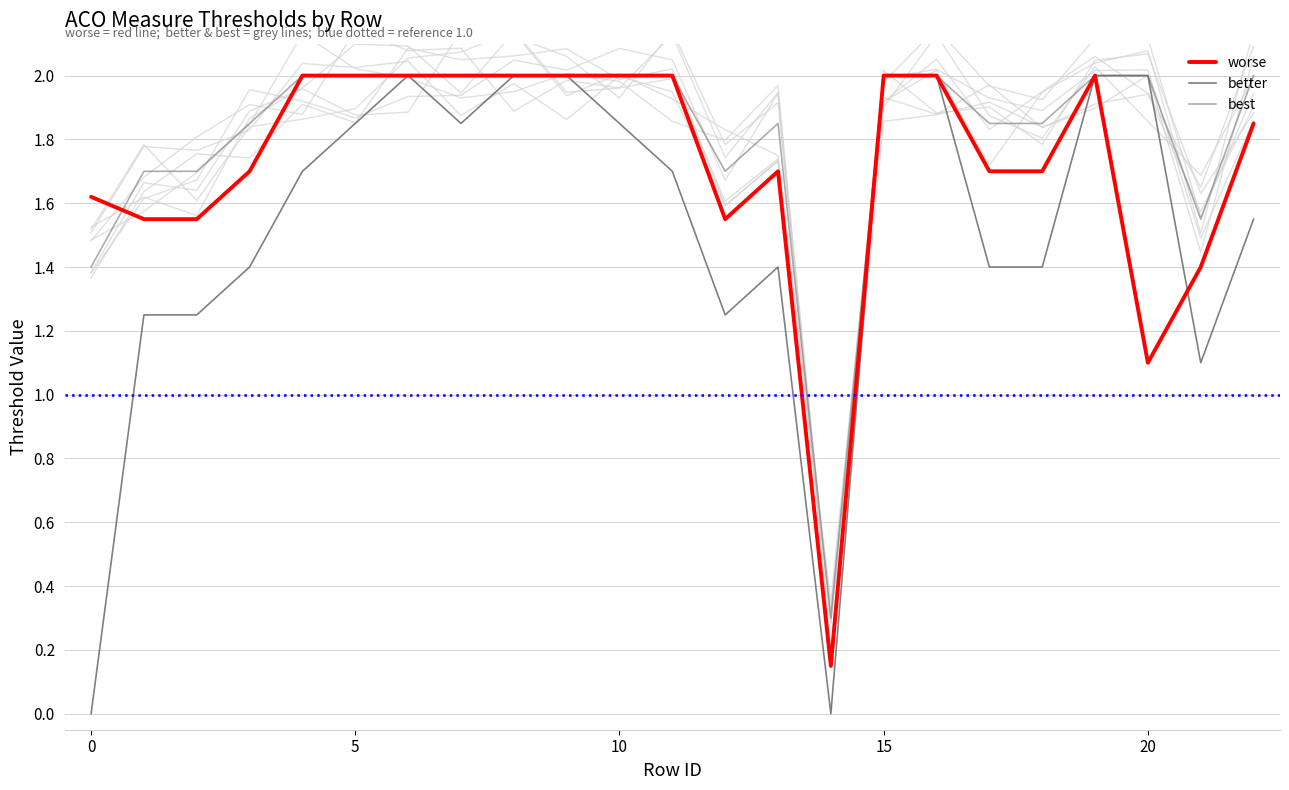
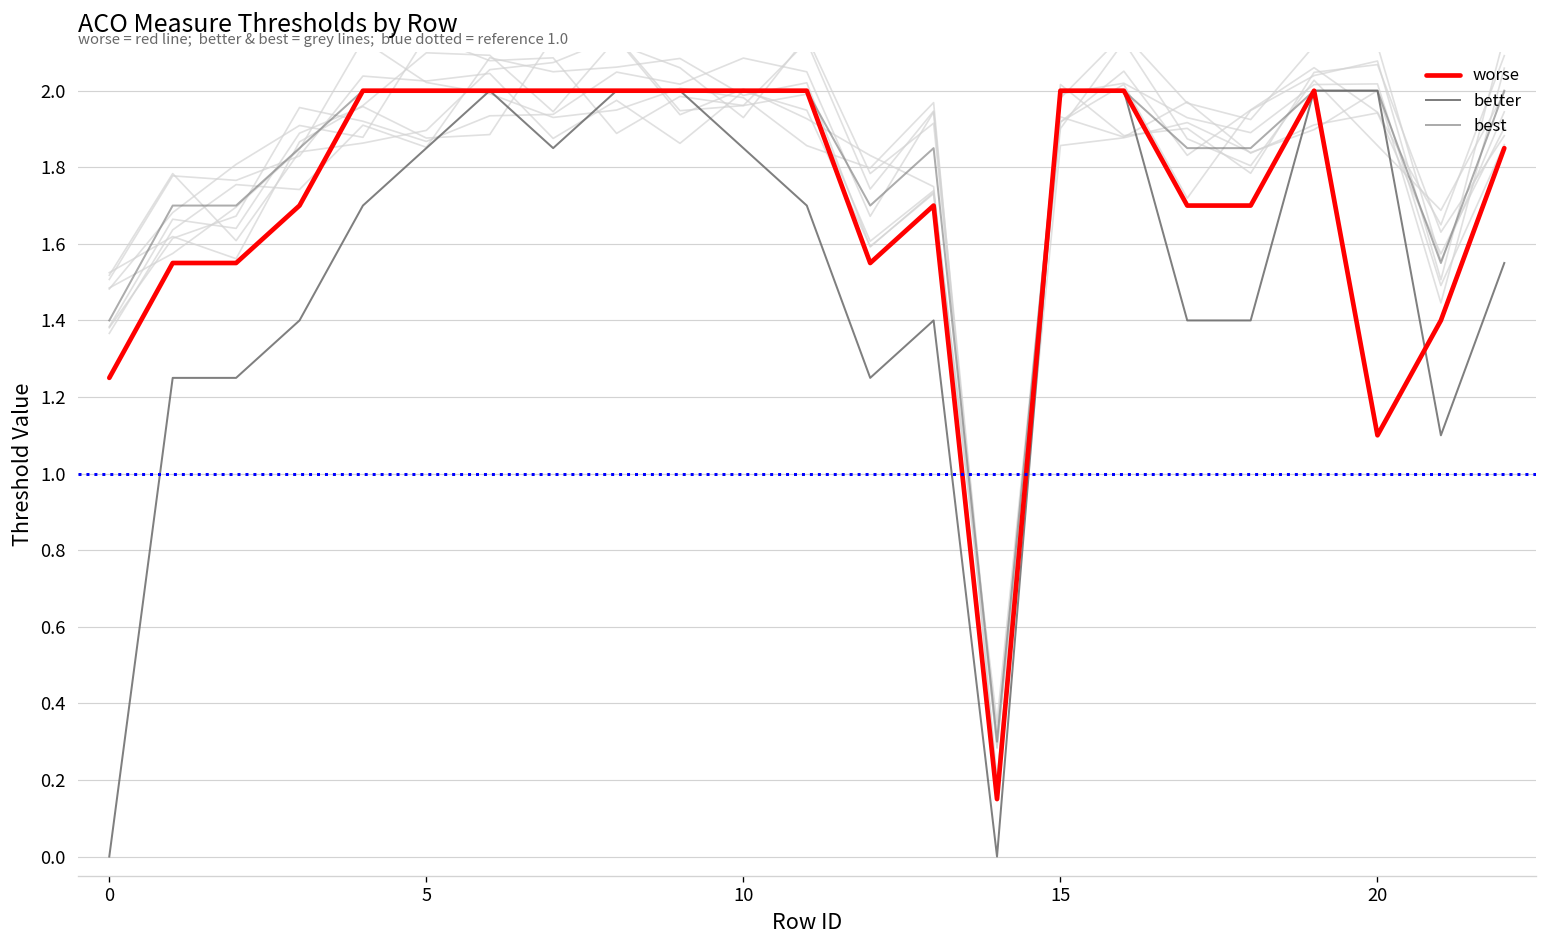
  {
    "worse": {
-     "0": 1.62,
+     "0": 1.25,
      "20": 1.10
    }
  }
